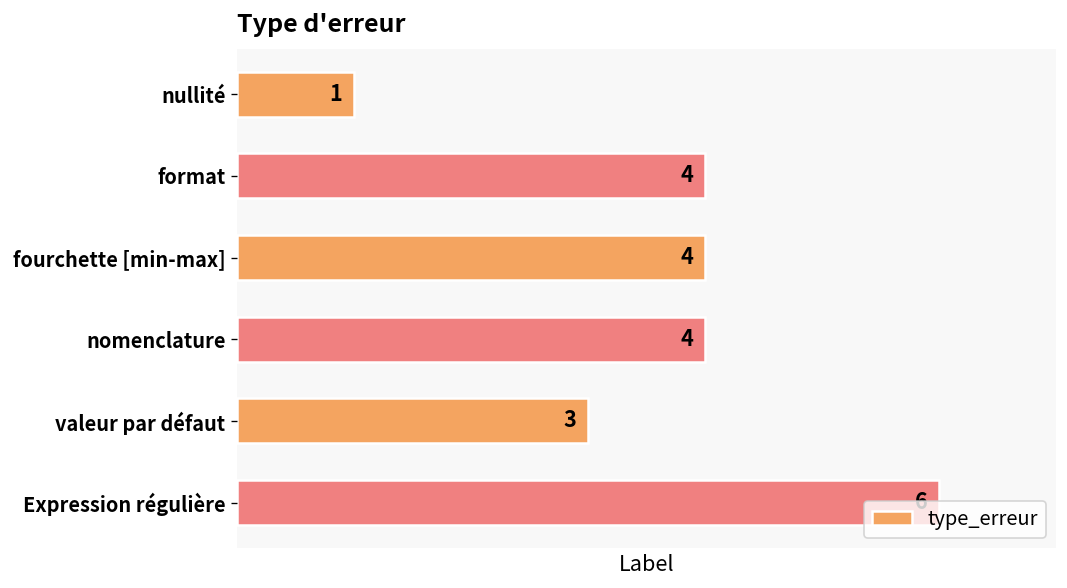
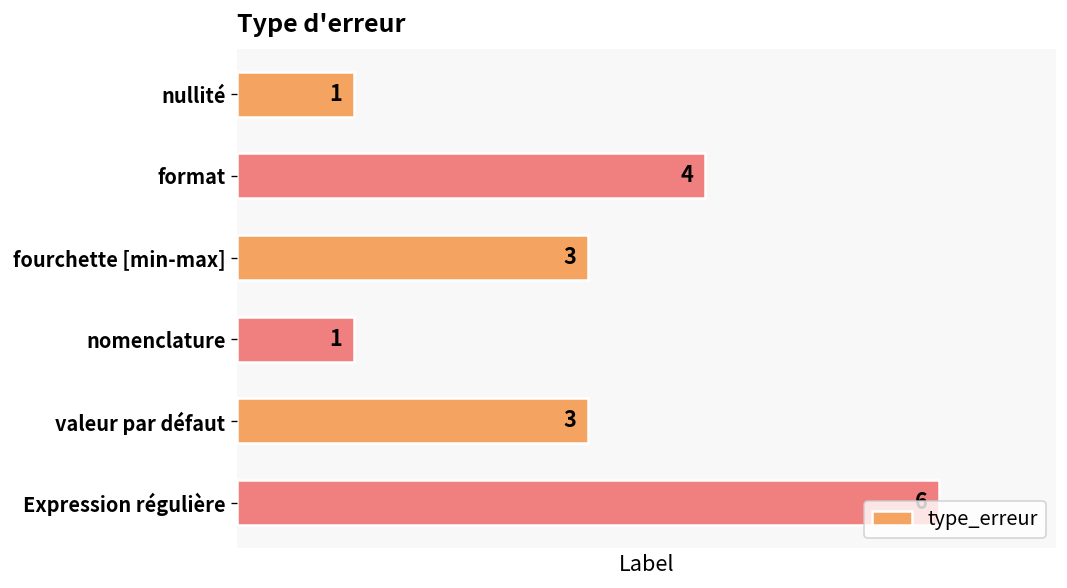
  {
    "nullité": 1,
    "format": 4,
-   "fourchette [min-max]": 4,
-   "nomenclature": 4,
+   "fourchette [min-max]": 3,
+   "nomenclature": 1,
    "valeur par défaut": 3
  }
